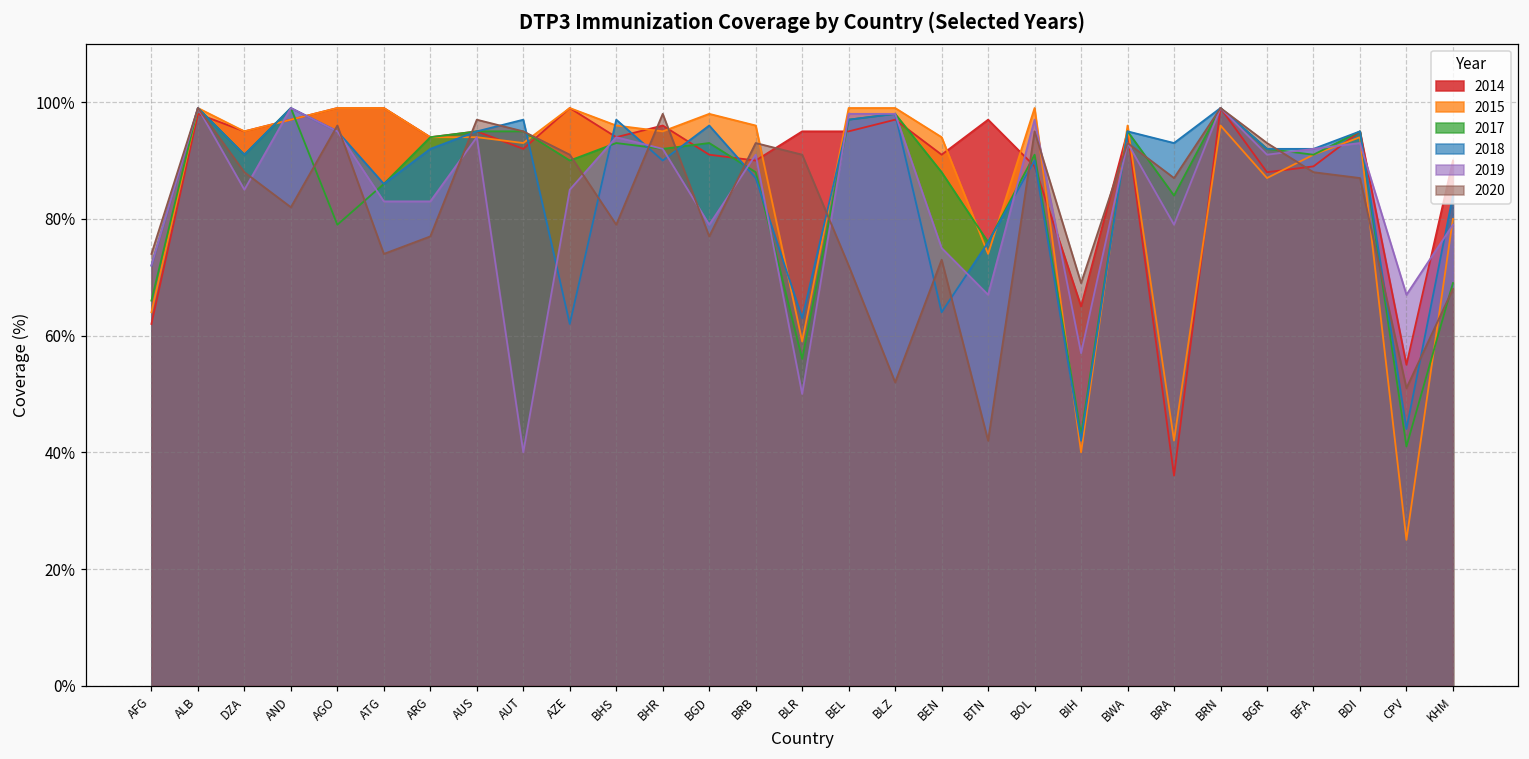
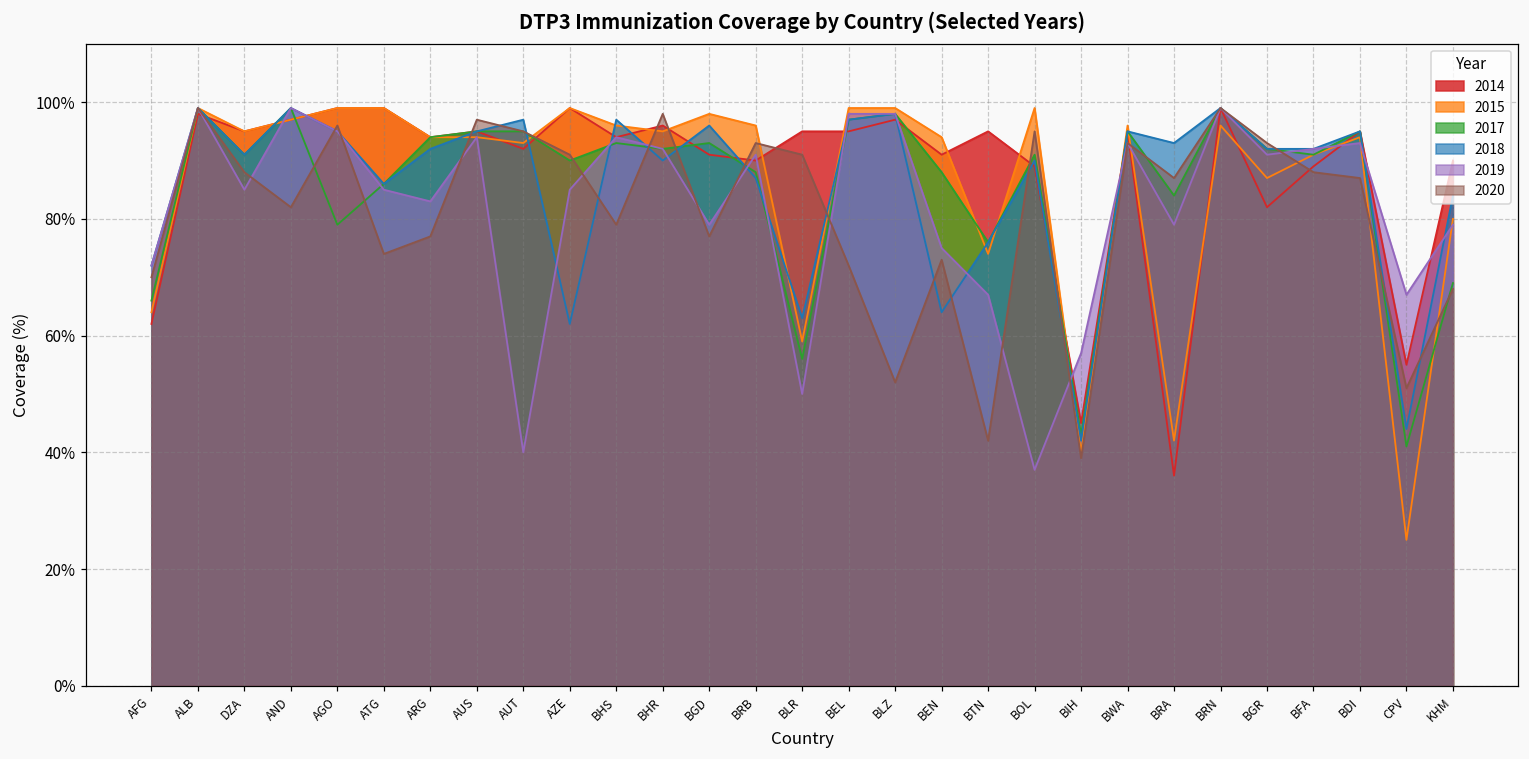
  {
    "2014": {
      "AFG": "62%",
      "ALB": "98%",
      "AUT": "92%",
      "BHR": "96%",
      "BGD": "91%",
      "BRB": "90%",
      "BLR": "95%",
      "BEL": "95%",
      "BLZ": "97%",
      "BEN": "91%",
-     "BTN": "97%",
+     "BTN": "95%",
      "BOL": "89%",
-     "BIH": "65%",
+     "BIH": "45%",
      "BRA": "36%",
-     "BGR": "88%",
+     "BGR": "82%",
      "BFA": "89%",
      "CPV": "55%"
    },
    "2015": {
      "AFG": "64%",
      "AUT": "93%",
      "BHS": "96%",
      "BHR": "95%",
      "BGD": "98%",
      "BRB": "96%",
      "BLR": "59%",
      "BEL": "99%",
      "BLZ": "99%",
      "BEN": "94%",
      "BTN": "74%",
      "BOL": "99%",
      "BIH": "40%",
      "BWA": "96%",
      "BRA": "42%",
      "BRN": "96%",
      "BGR": "87%",
      "BDI": "94%",
      "CPV": "25%",
      "KHM": "80%"
    },
    "2017": {
      "AFG": "66%",
      "AGO": "79%",
      "AZE": "90%",
      "BHS": "93%",
      "BGD": "93%",
      "BRB": "88%",
      "BLR": "56%",
      "BEN": "88%",
      "BOL": "91%",
      "BIH": "43%",
      "BRA": "84%",
      "CPV": "41%",
      "KHM": "69%"
    },
    "2018": {
      "ARG": "92%",
      "AUT": "97%",
      "AZE": "62%",
      "BHS": "97%",
      "BHR": "90%",
      "BGD": "96%",
      "BRB": "87%",
      "BLR": "63%",
      "BEN": "64%",
      "BOL": "90%",
      "BIH": "42%",
      "BRA": "93%",
      "CPV": "44%"
    },
    "2019": {
      "DZA": "85%",
-     "ATG": "83%",
+     "ATG": "85%",
      "ARG": "83%",
      "AUT": "40%",
      "AZE": "85%",
      "BGD": "79%",
      "BRB": "91%",
      "BLR": "50%",
      "BEL": "98%",
      "BEN": "75%",
      "BTN": "67%",
-     "BOL": "97%",
+     "BOL": "37%",
      "BIH": "57%",
      "BRA": "79%",
      "BGR": "91%",
      "BDI": "93%",
      "CPV": "67%",
      "KHM": "79%"
    },
    "2020": {
-     "AFG": "74%",
+     "AFG": "70%",
      "DZA": "88%",
      "AND": "82%",
      "AGO": "96%",
      "ATG": "74%",
      "ARG": "77%",
      "AUS": "97%",
      "AZE": "91%",
      "BHS": "79%",
      "BHR": "98%",
      "BGD": "77%",
      "BRB": "93%",
      "BLR": "91%",
      "BEL": "72%",
      "BLZ": "52%",
      "BEN": "73%",
      "BTN": "42%",
      "BOL": "95%",
-     "BIH": "69%",
+     "BIH": "39%",
      "BRA": "87%",
      "BGR": "93%",
      "BFA": "88%",
      "BDI": "87%",
      "CPV": "51%",
      "KHM": "68%"
    }
  }
